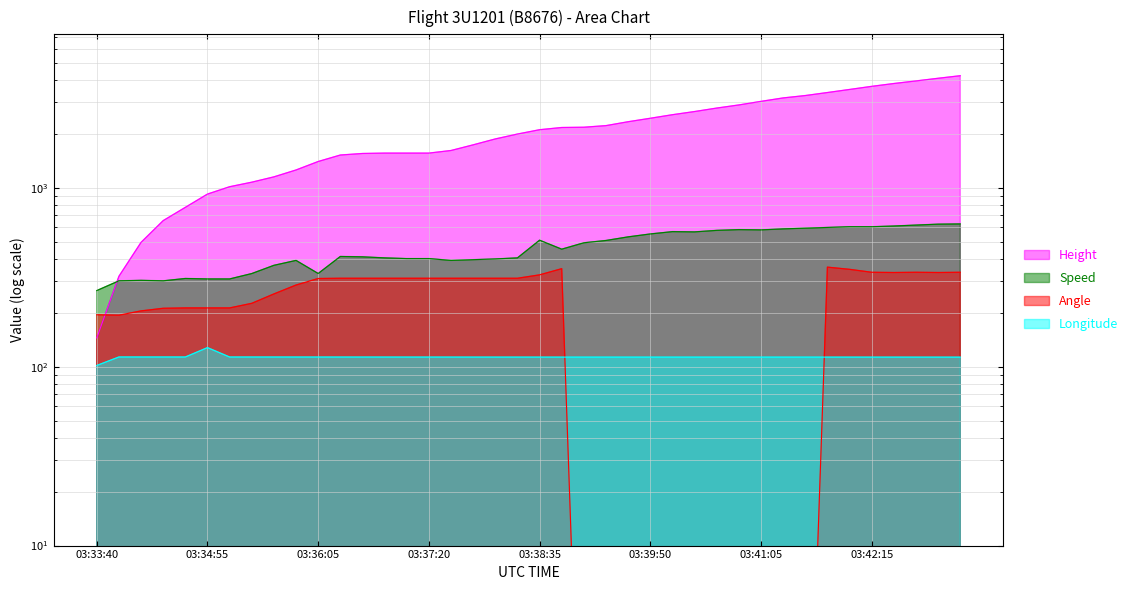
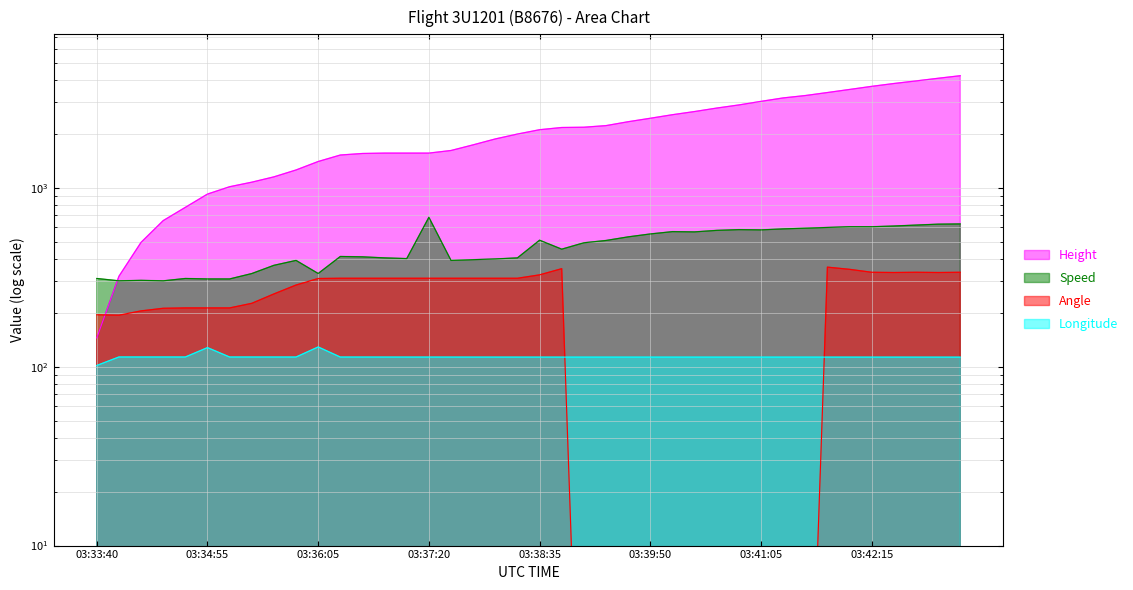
  {
    "Height": {
      "03:33:40": 140,
      "03:34:55": 900,
      "03:36:05": 1400,
      "03:37:20": 1600,
      "03:38:35": 2100,
      "03:39:50": 2400,
      "03:41:05": 3000,
      "03:42:15": 3700
    },
    "Speed": {
-     "03:33:40": 270,
+     "03:33:40": 310,
      "03:34:55": 310,
      "03:36:05": 330,
-     "03:37:20": 400,
+     "03:37:20": 680,
      "03:38:35": 510,
      "03:39:50": 550,
      "03:41:05": 580,
      "03:42:15": 610
    },
    "Angle": {
      "03:33:40": 200,
      "03:34:55": 210,
      "03:36:05": 310,
      "03:37:20": 310,
      "03:38:35": 330,
      "03:42:15": 340
    },
    "Longitude": {
      "03:33:40": 100,
      "03:34:55": 130,
-     "03:36:05": 110,
+     "03:36:05": 130,
      "03:37:20": 110,
      "03:38:35": 110,
      "03:39:50": 110,
      "03:41:05": 110,
      "03:42:15": 110
    }
  }
